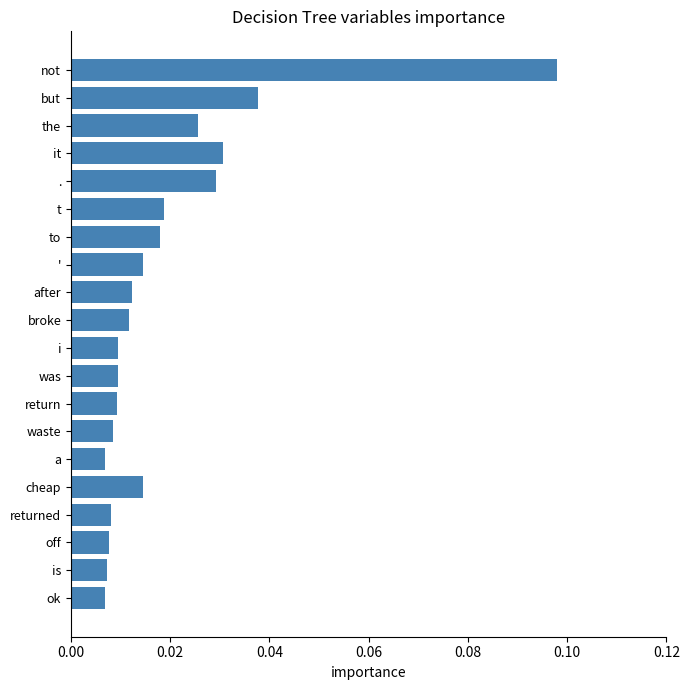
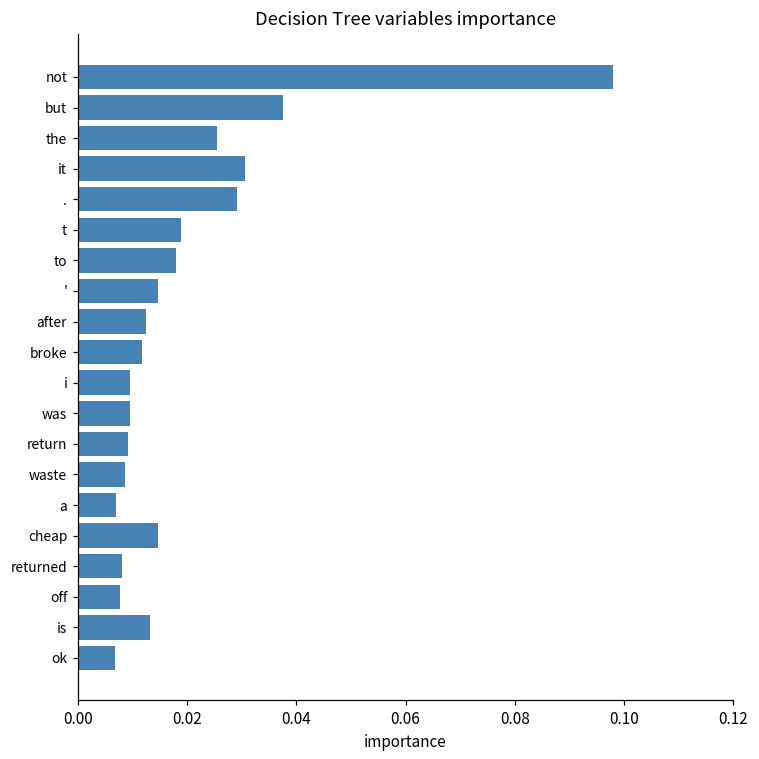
  {
    "not": 0.098,
    "but": 0.038,
    "the": 0.026,
    "it": 0.031,
    ".": 0.029,
    "t": 0.019,
    "to": 0.018,
    "'": 0.015,
    "after": 0.012,
    "broke": 0.012,
    "i": 0.010,
    "was": 0.009,
    "return": 0.009,
    "waste": 0.009,
    "a": 0.007,
    "cheap": 0.015,
    "returned": 0.008,
    "off": 0.008,
-   "is": 0.007,
+   "is": 0.013,
    "ok": 0.007
  }
